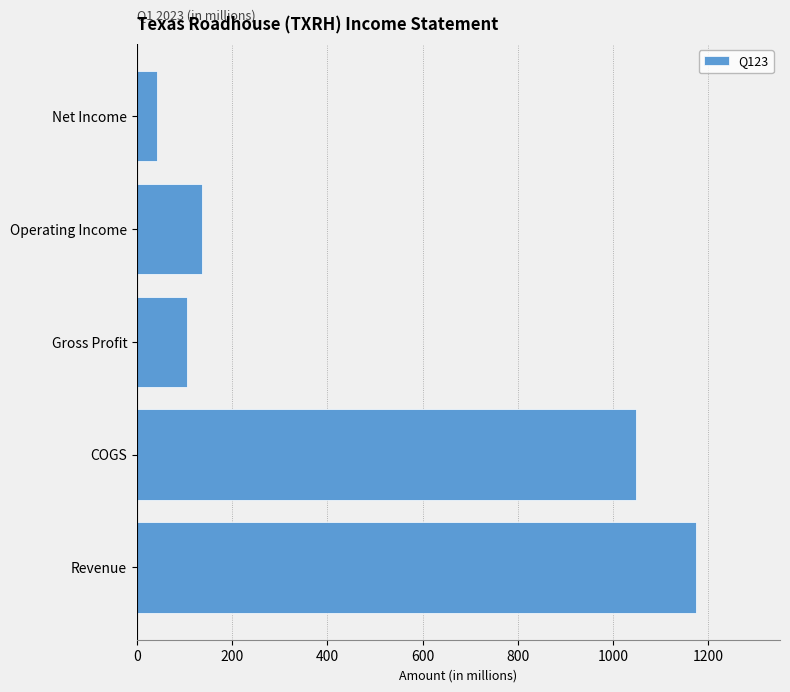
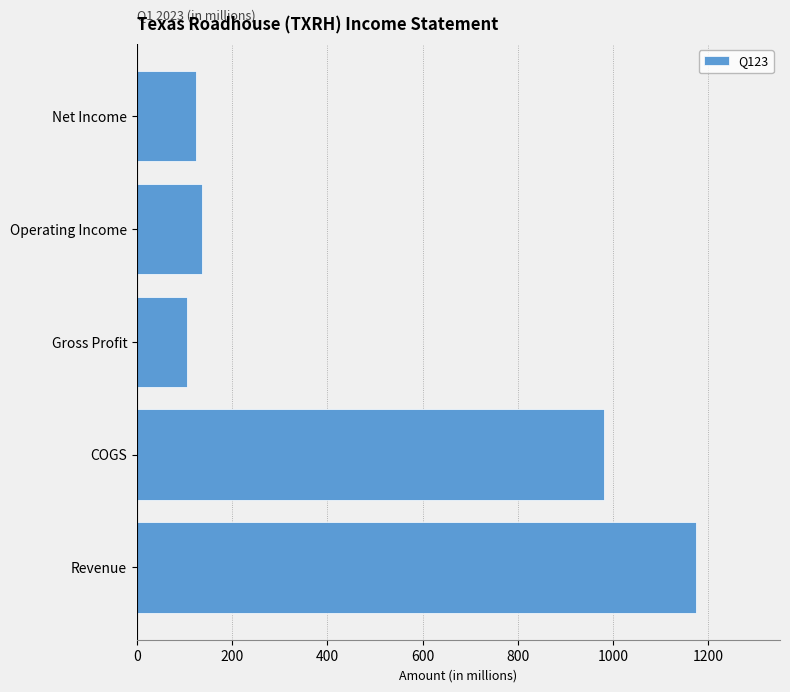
  {
-   "Net Income": 40,
+   "Net Income": 120,
    "Operating Income": 140,
    "Gross Profit": 110,
-   "COGS": 1050,
+   "COGS": 980,
    "Revenue": 1170
  }
